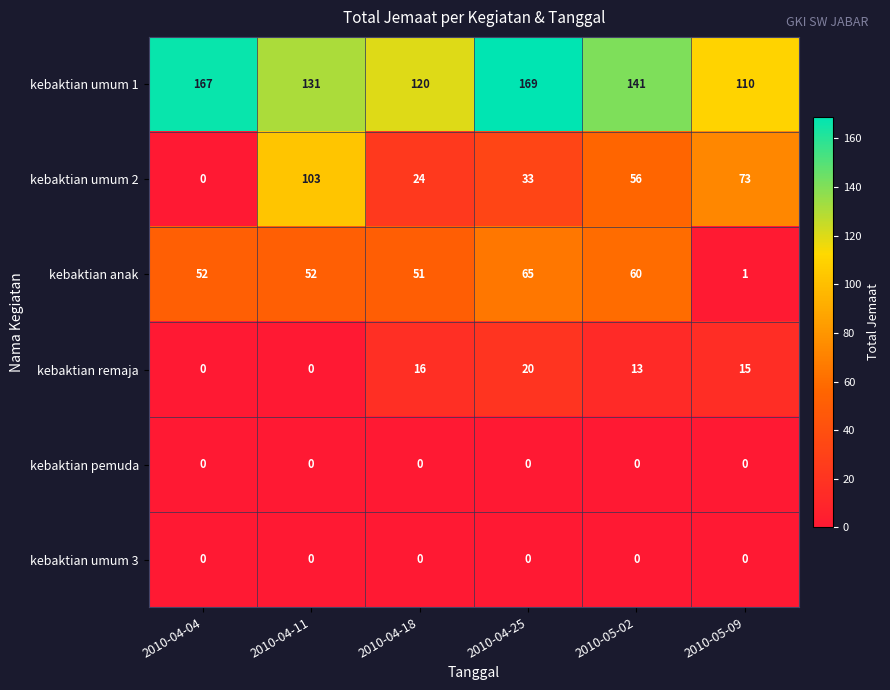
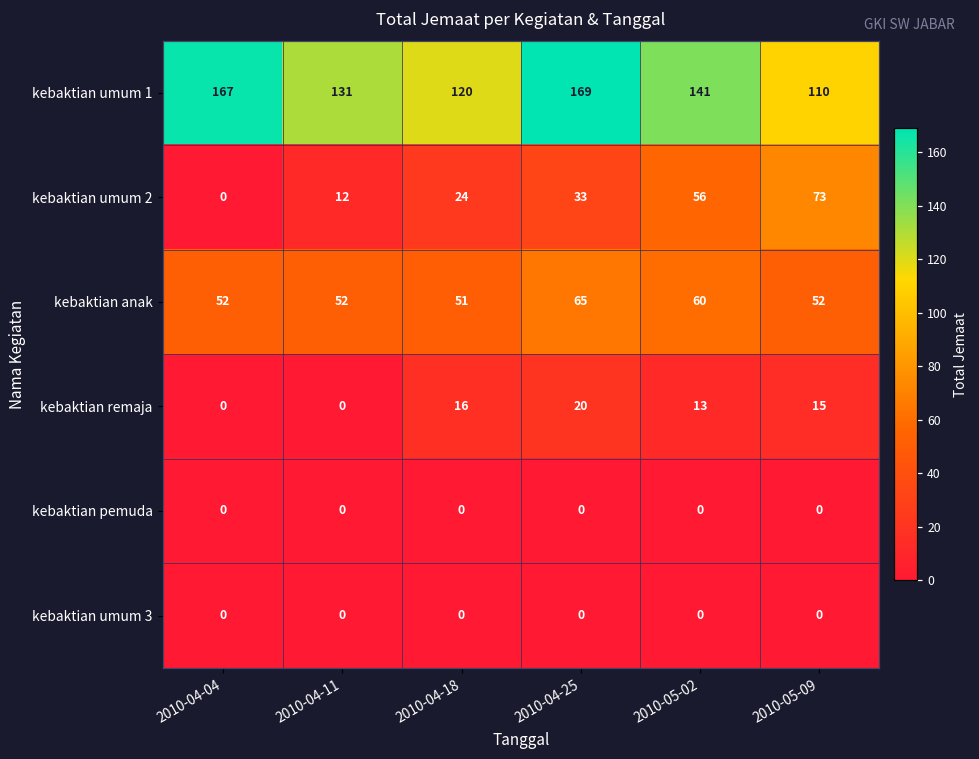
  {
    "kebaktian umum 1": {
      "2010-04-04": 167,
      "2010-04-11": 131,
      "2010-04-18": 120,
      "2010-04-25": 169,
      "2010-05-02": 141,
      "2010-05-09": 110
    },
    "kebaktian umum 2": {
      "2010-04-04": 0,
-     "2010-04-11": 103,
+     "2010-04-11": 12,
      "2010-04-18": 24,
      "2010-04-25": 33,
      "2010-05-02": 56,
      "2010-05-09": 73
    },
    "kebaktian anak": {
      "2010-04-04": 52,
      "2010-04-11": 52,
      "2010-04-18": 51,
      "2010-04-25": 65,
      "2010-05-02": 60,
-     "2010-05-09": 1
+     "2010-05-09": 52
    },
    "kebaktian remaja": {
      "2010-04-04": 0,
      "2010-04-11": 0,
      "2010-04-18": 16,
      "2010-04-25": 20,
      "2010-05-02": 13,
      "2010-05-09": 15
    },
    "kebaktian pemuda": {
      "2010-04-04": 0,
      "2010-04-11": 0,
      "2010-04-18": 0,
      "2010-04-25": 0,
      "2010-05-02": 0,
      "2010-05-09": 0
    },
    "kebaktian umum 3": {
      "2010-04-04": 0,
      "2010-04-11": 0,
      "2010-04-18": 0,
      "2010-04-25": 0,
      "2010-05-02": 0,
      "2010-05-09": 0
    }
  }
